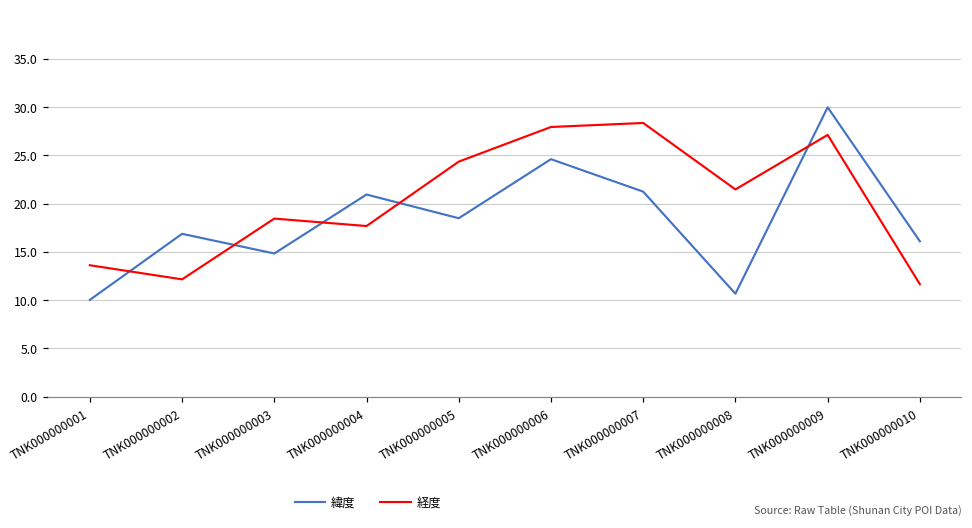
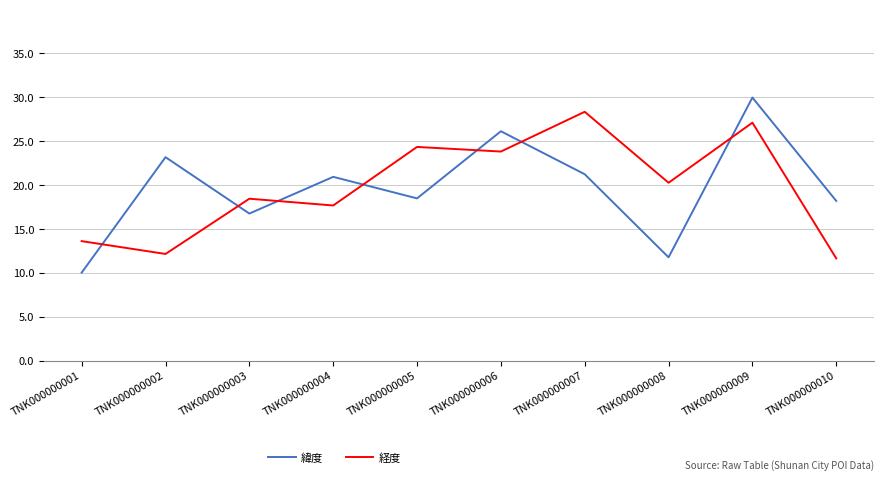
  {
    "緯度": {
      "TNK000000001": 10,
-     "TNK000000002": 17,
-     "TNK000000003": 15,
+     "TNK000000002": 23,
+     "TNK000000003": 17,
      "TNK000000004": 21,
      "TNK000000005": 18,
-     "TNK000000006": 25,
+     "TNK000000006": 26,
      "TNK000000007": 21,
-     "TNK000000008": 11,
+     "TNK000000008": 12,
      "TNK000000009": 30,
-     "TNK000000010": 16
+     "TNK000000010": 18
    },
    "経度": {
      "TNK000000001": 14,
      "TNK000000002": 12,
      "TNK000000003": 18,
      "TNK000000004": 18,
      "TNK000000005": 24,
-     "TNK000000006": 28,
+     "TNK000000006": 24,
      "TNK000000007": 28,
-     "TNK000000008": 21,
+     "TNK000000008": 20,
      "TNK000000009": 27,
      "TNK000000010": 12
    }
  }
